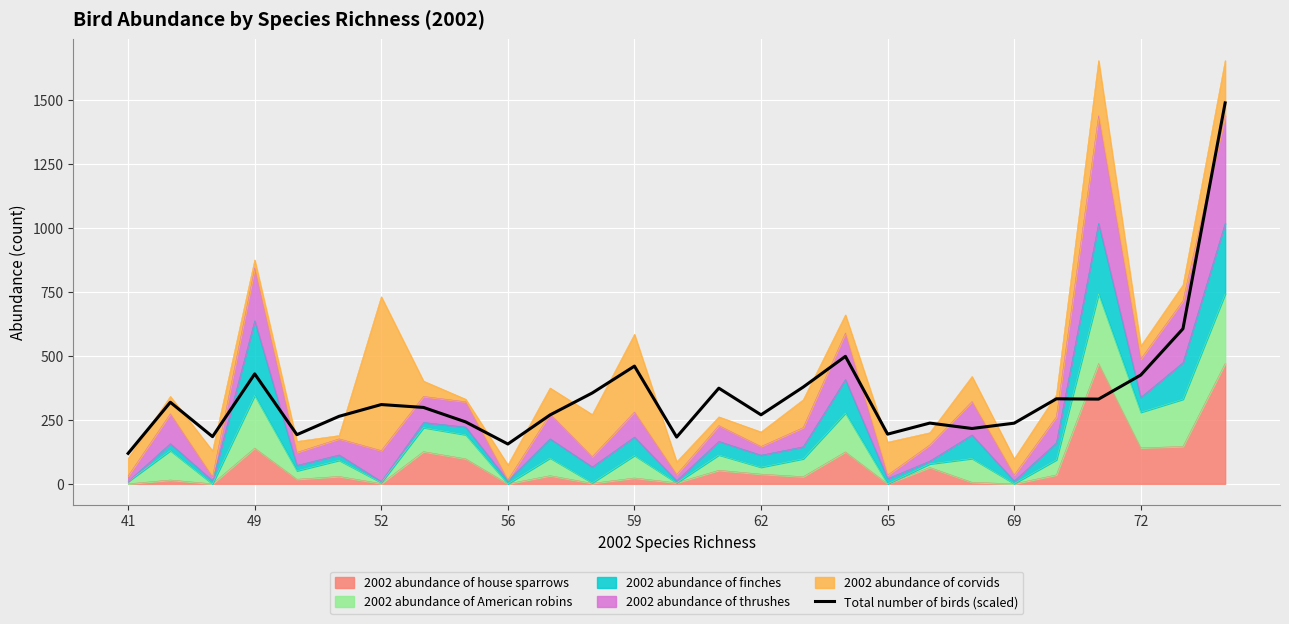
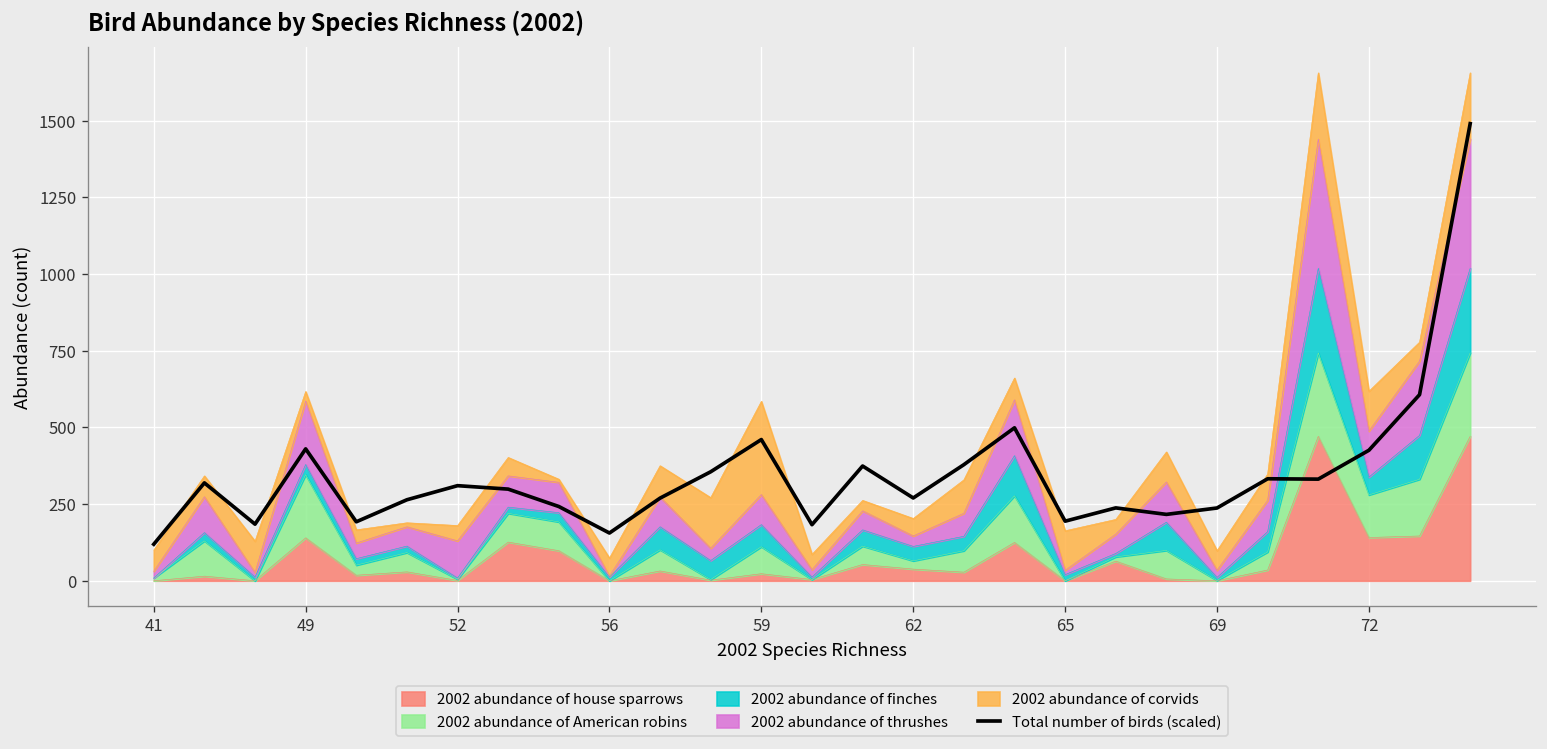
  {
    "2002 abundance of house sparrows": {
      "49": 140,
      "59": 20,
      "62": 40,
      "72": 140
    },
    "2002 abundance of American robins": {
      "49": 210,
      "59": 90,
      "62": 30,
      "72": 140
    },
    "2002 abundance of finches": {
-     "49": 290,
+     "49": 30,
      "59": 70,
      "62": 50,
      "65": 20,
      "72": 60
    },
    "2002 abundance of thrushes": {
      "41": 20,
      "49": 210,
      "52": 120,
      "59": 100,
      "62": 30,
      "65": 10,
      "69": 20,
      "72": 150
    },
    "2002 abundance of corvids": {
      "41": 70,
      "49": 30,
-     "52": 600,
+     "52": 50,
      "56": 60,
      "59": 300,
      "62": 60,
      "65": 130,
      "69": 60,
-     "72": 50
+     "72": 130
    },
    "Total number of birds (scaled)": {
      "41": 120,
      "49": 430,
      "52": 310,
      "56": 160,
      "59": 460,
      "62": 270,
      "65": 190,
      "69": 240,
      "72": 430
    }
  }
